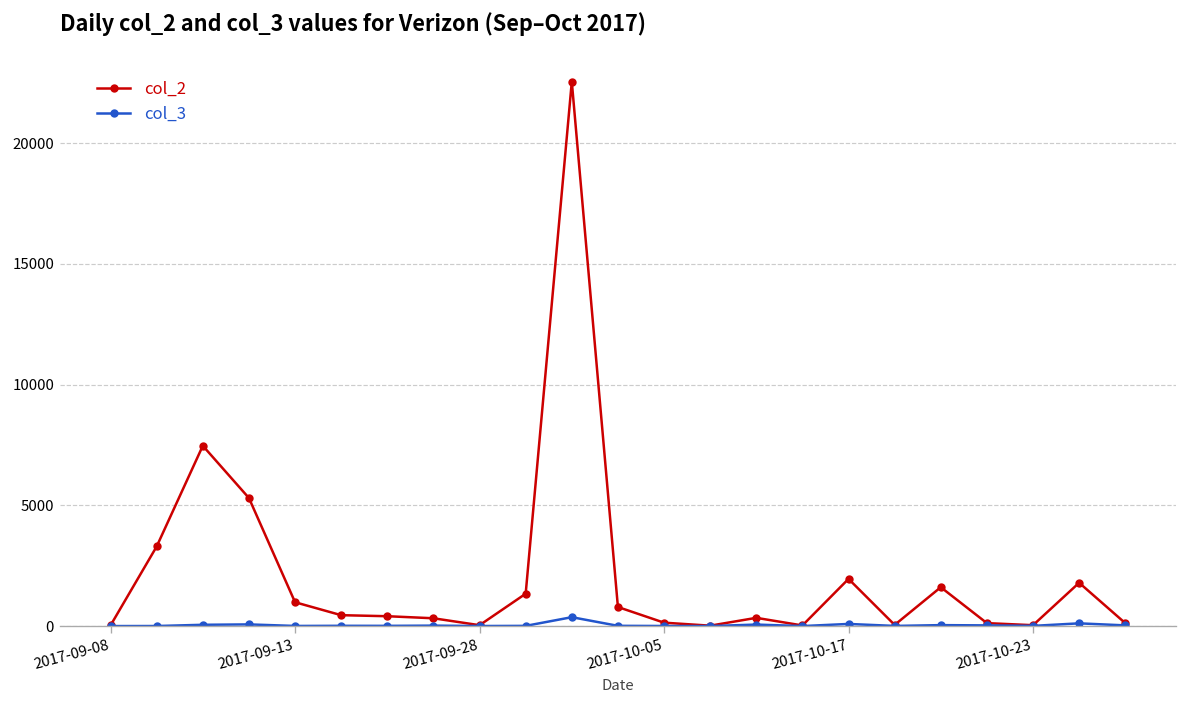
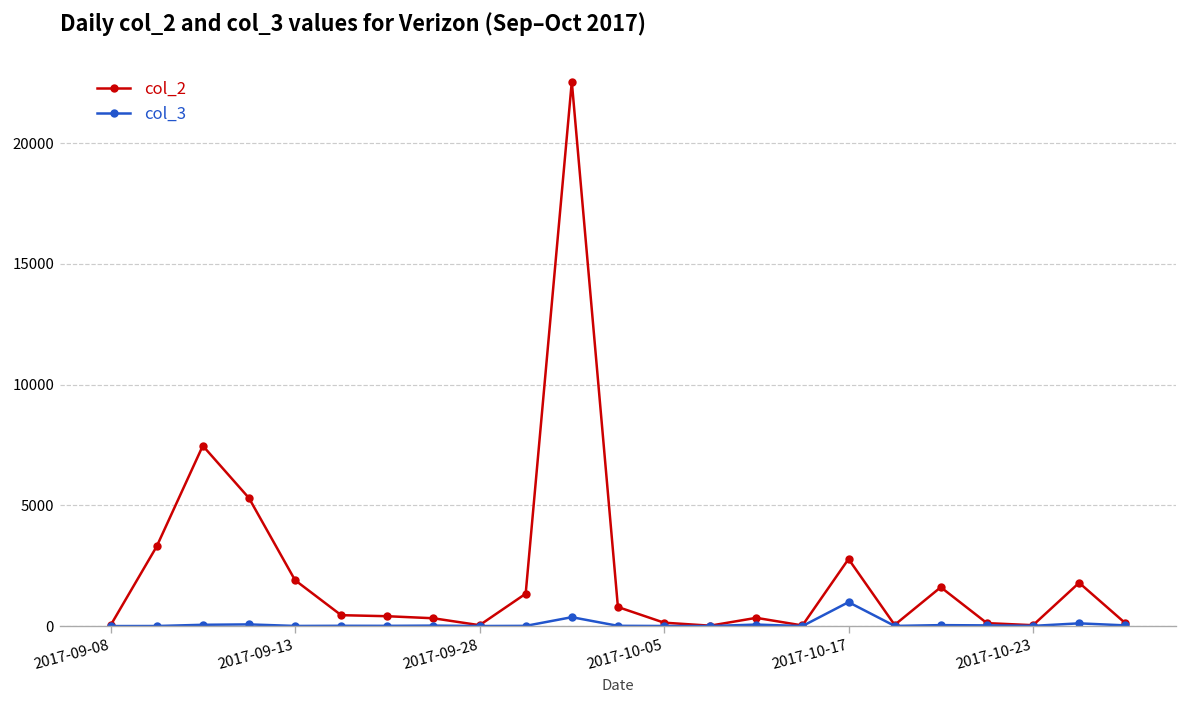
  {
    "col_2": {
-     "2017-09-13": 1000,
+     "2017-09-13": 1900,
      "2017-10-05": 100,
-     "2017-10-17": 2000
+     "2017-10-17": 2800
    },
    "col_3": {
      "2017-09-13": 0,
      "2017-10-05": 0,
-     "2017-10-17": 100
+     "2017-10-17": 1000
    }
  }
